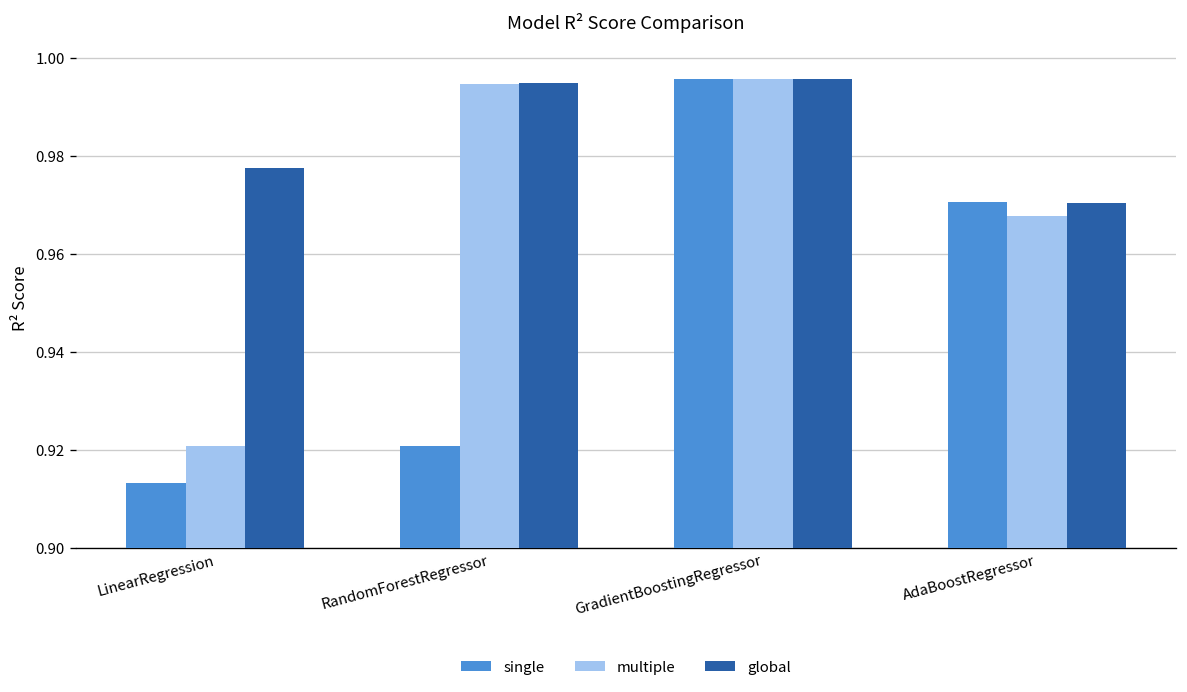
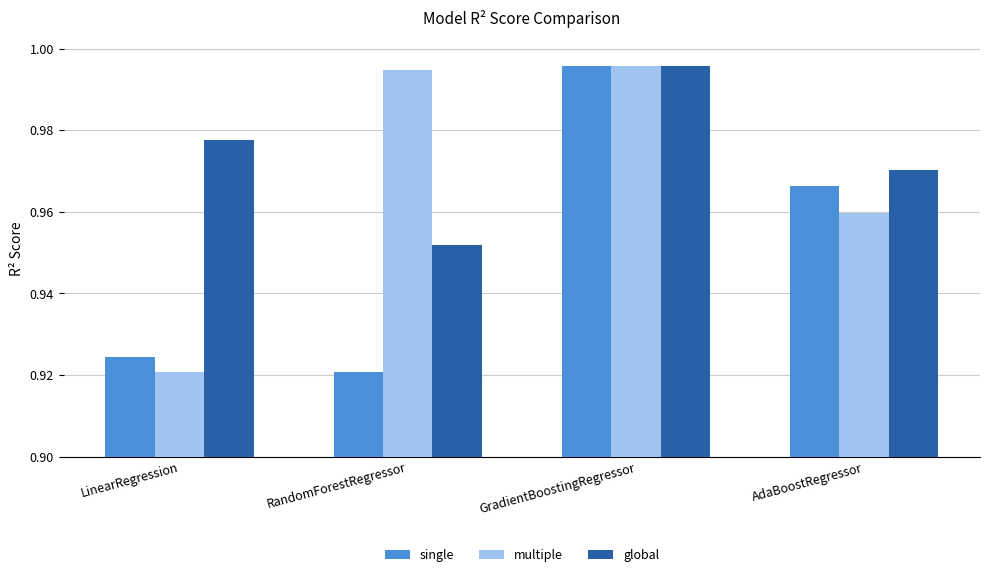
  {
    "single": {
-     "LinearRegression": 0.913,
+     "LinearRegression": 0.925,
      "RandomForestRegressor": 0.921,
      "GradientBoostingRegressor": 0.996,
-     "AdaBoostRegressor": 0.971
+     "AdaBoostRegressor": 0.966
    },
    "multiple": {
      "LinearRegression": 0.921,
      "RandomForestRegressor": 0.995,
      "GradientBoostingRegressor": 0.996,
-     "AdaBoostRegressor": 0.968
+     "AdaBoostRegressor": 0.960
    },
    "global": {
      "LinearRegression": 0.978,
-     "RandomForestRegressor": 0.995,
+     "RandomForestRegressor": 0.952,
      "GradientBoostingRegressor": 0.996,
      "AdaBoostRegressor": 0.970
    }
  }
